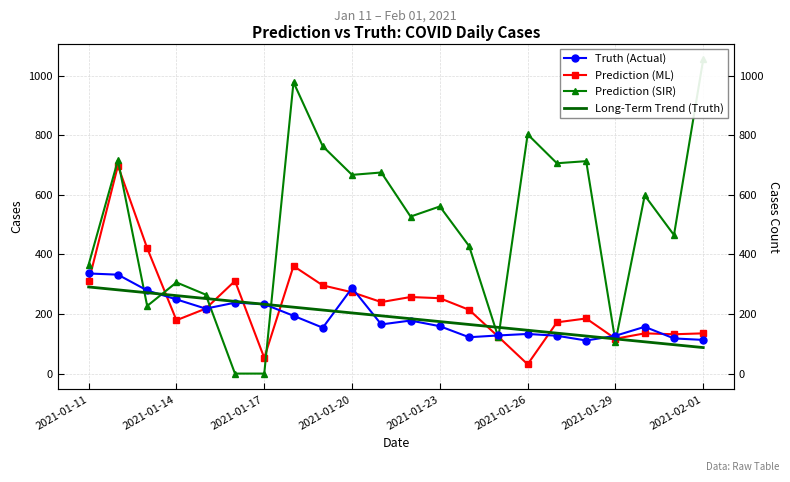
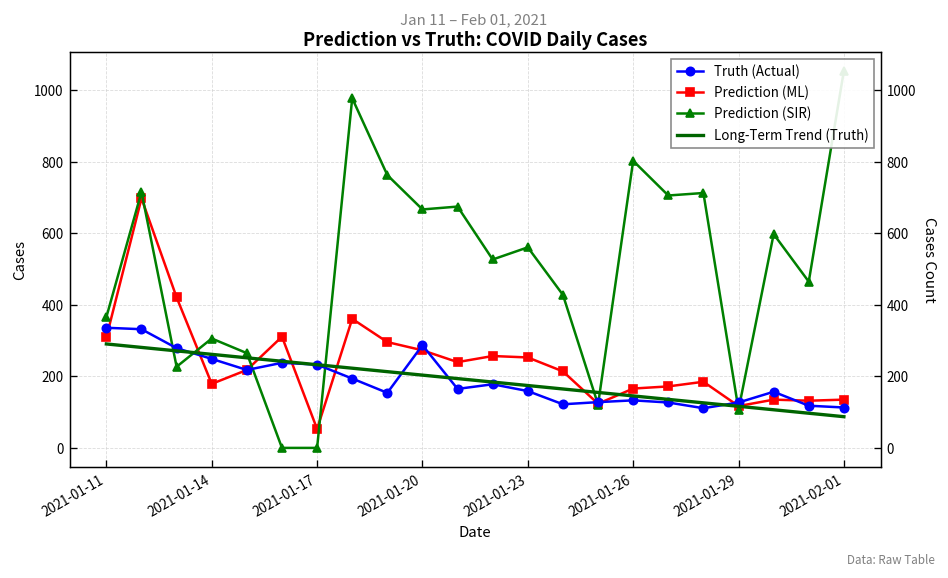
  {
    "Truth (Actual)": {
      "2021-01-11": 340,
      "2021-01-14": 250,
      "2021-01-20": 290,
      "2021-01-23": 160,
      "2021-01-26": 130,
      "2021-01-29": 130,
      "2021-02-01": 110
    },
    "Prediction (ML)": {
      "2021-01-11": 310,
      "2021-01-14": 180,
      "2021-01-17": 50,
      "2021-01-20": 270,
      "2021-01-23": 250,
-     "2021-01-26": 30,
+     "2021-01-26": 170,
      "2021-02-01": 140
    }
  }
